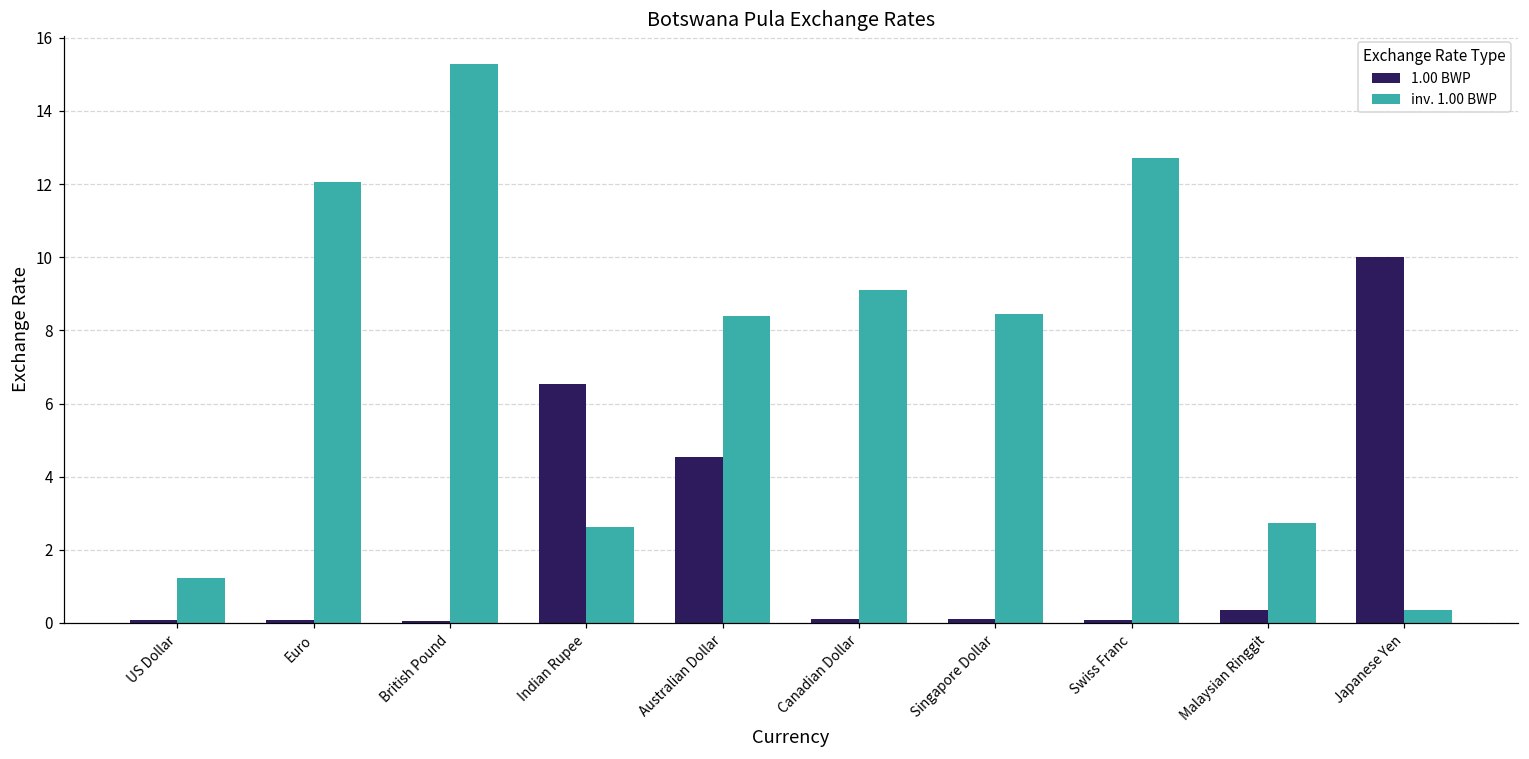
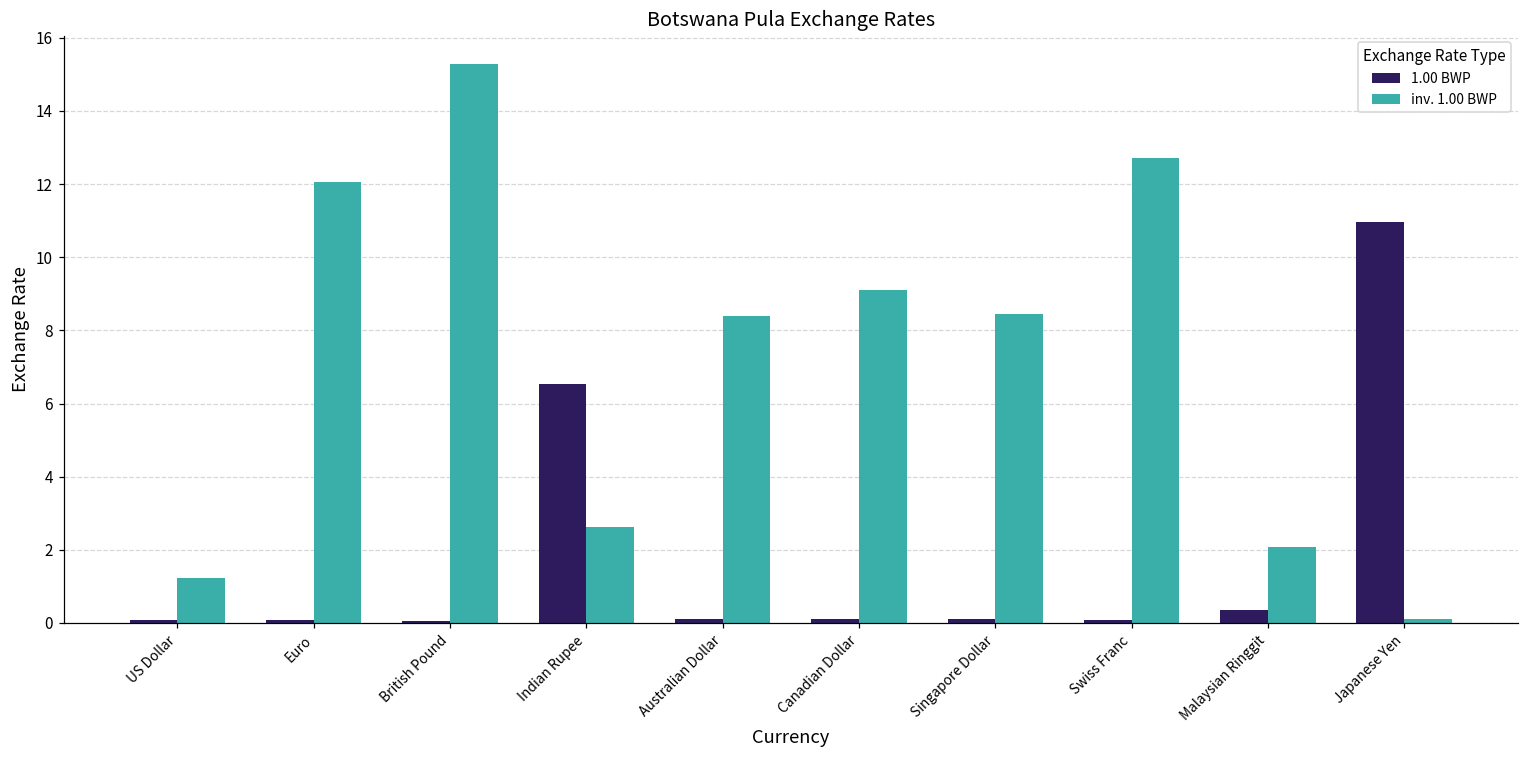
  {
    "1.00 BWP": {
      "US Dollar": 0.1,
      "Euro": 0.1,
      "Indian Rupee": 6.5,
-     "Australian Dollar": 4.5,
+     "Australian Dollar": 0.1,
      "Canadian Dollar": 0.1,
      "Singapore Dollar": 0.1,
      "Swiss Franc": 0.1,
      "Malaysian Ringgit": 0.4,
-     "Japanese Yen": 10.0
+     "Japanese Yen": 11.0
    },
    "inv. 1.00 BWP": {
      "US Dollar": 1.2,
      "Euro": 12.1,
      "British Pound": 15.3,
      "Indian Rupee": 2.6,
      "Australian Dollar": 8.4,
      "Canadian Dollar": 9.1,
      "Singapore Dollar": 8.4,
      "Swiss Franc": 12.7,
-     "Malaysian Ringgit": 2.7,
-     "Japanese Yen": 0.4
+     "Malaysian Ringgit": 2.1,
+     "Japanese Yen": 0.1
    }
  }
